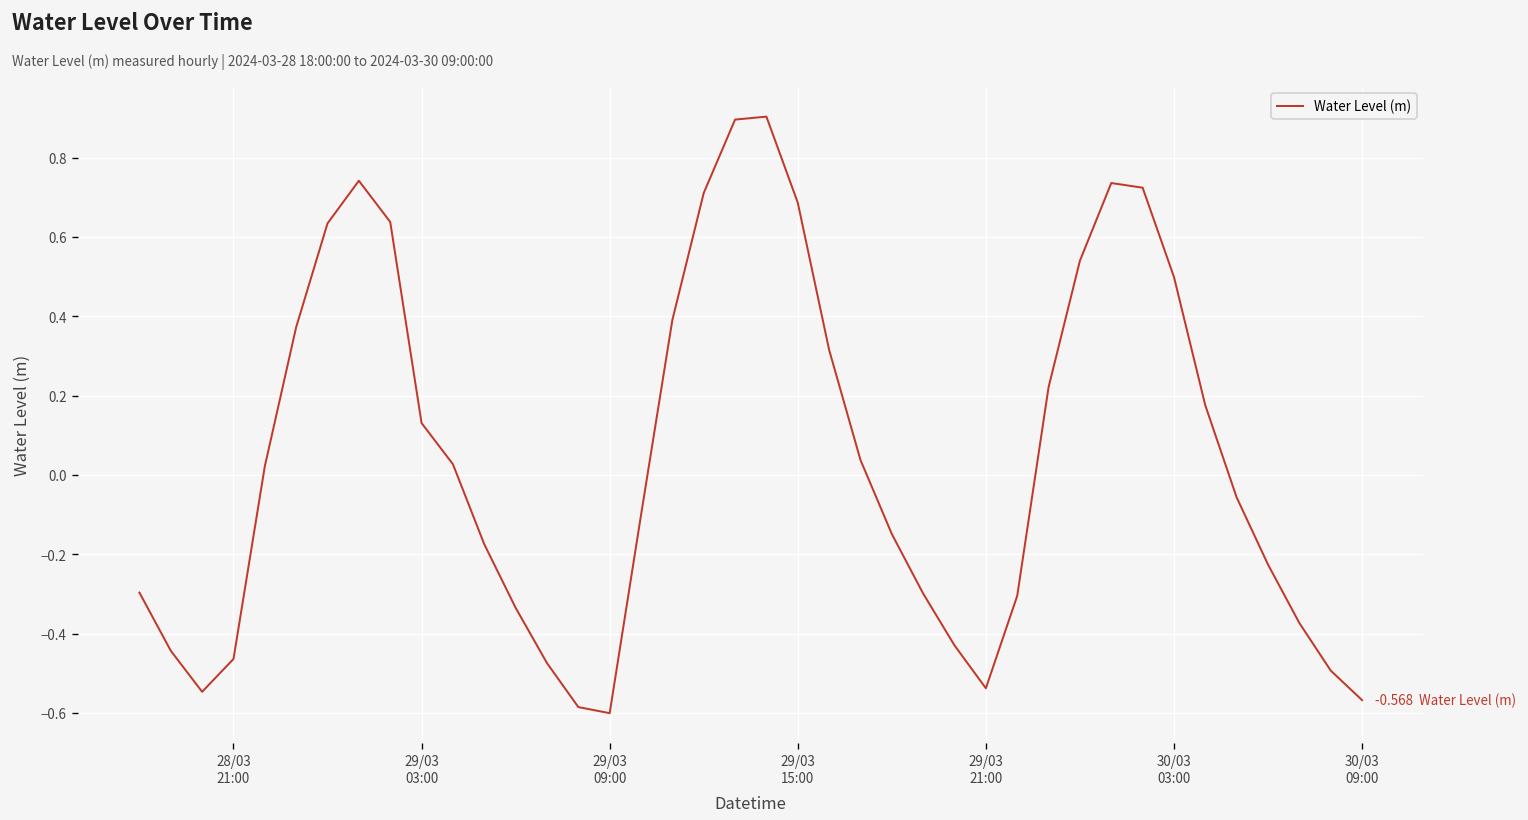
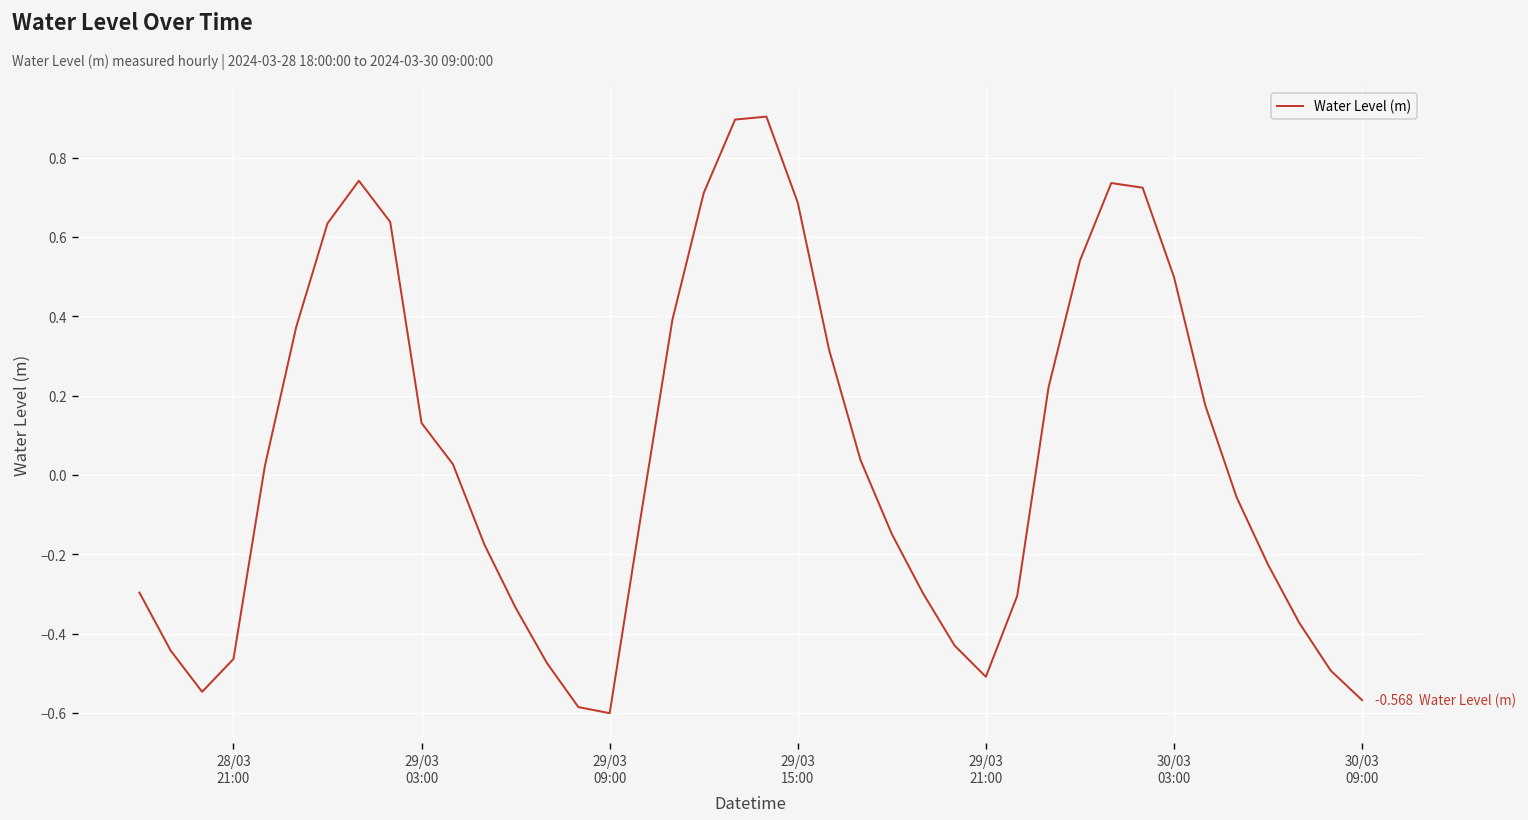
  {
    "28/03 21:00": -0.46,
    "29/03 03:00": 0.13,
    "29/03 09:00": -0.60,
    "29/03 15:00": 0.69,
-   "29/03 21:00": -0.54,
+   "29/03 21:00": -0.51,
    "30/03 03:00": 0.50
  }
